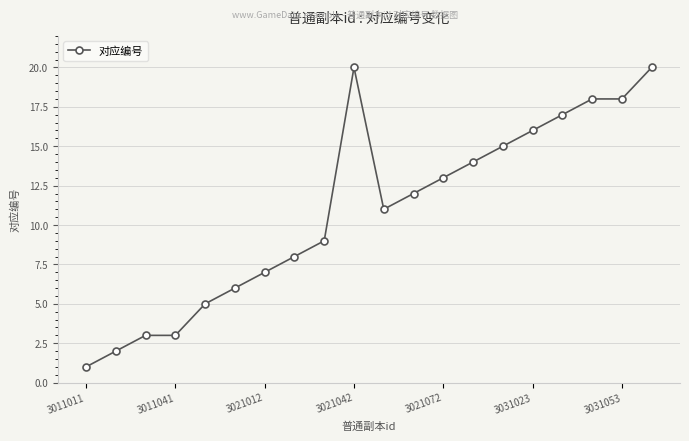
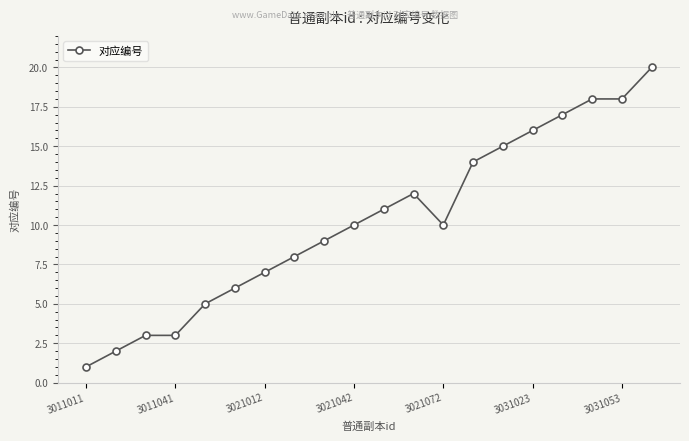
  {
    "3011011": 1,
    "3011041": 3,
    "3021012": 7,
-   "3021042": 20,
-   "3021072": 13,
+   "3021042": 10,
+   "3021072": 10,
    "3031023": 16,
    "3031053": 18
  }
